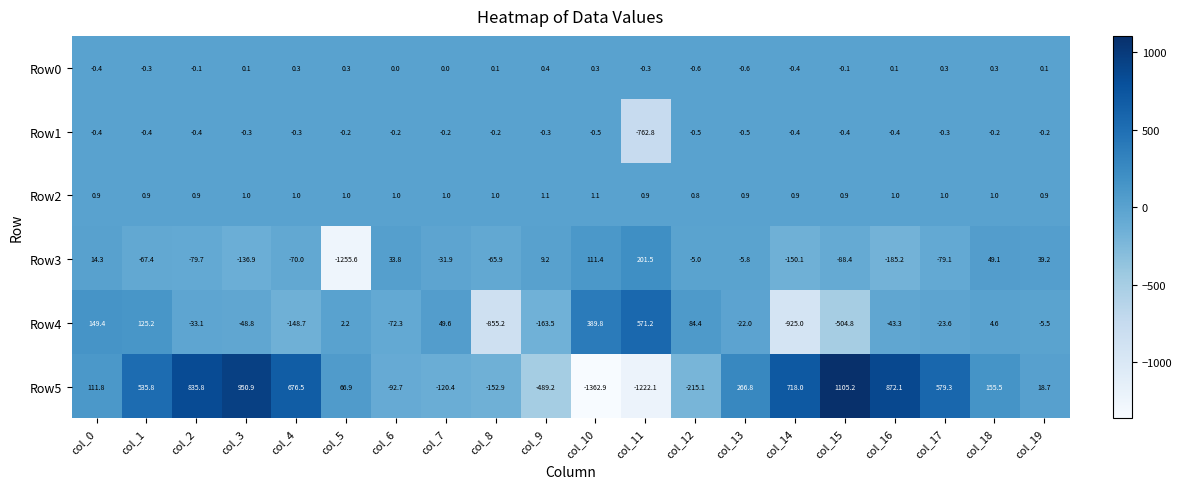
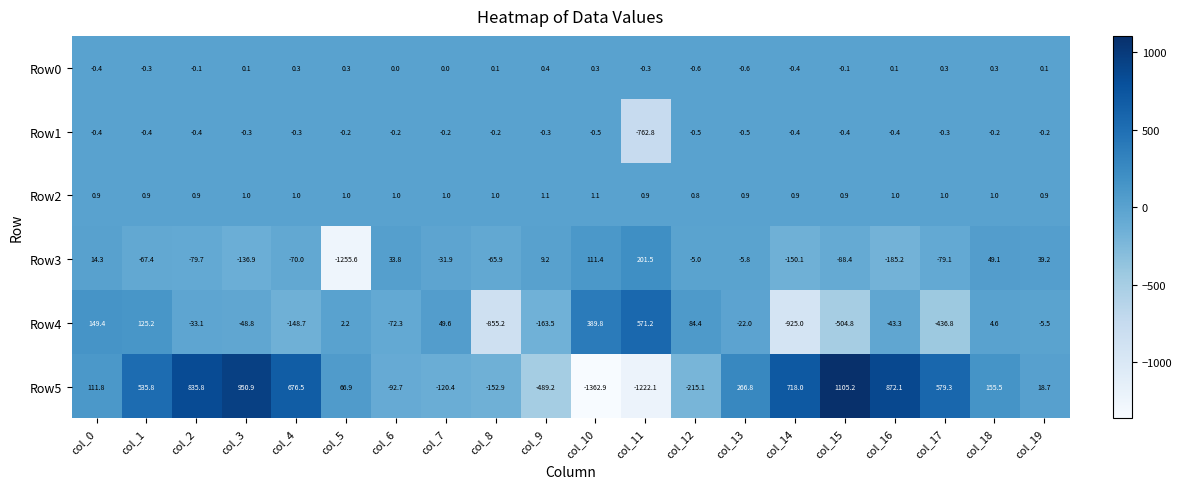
  {
    "Row0": {
      "col_0": -0.4,
      "col_1": -0.3,
      "col_2": -0.1,
      "col_3": 0.1,
      "col_4": 0.3,
      "col_5": 0.3,
      "col_6": 0.0,
      "col_7": 0.0,
      "col_8": 0.1,
      "col_9": 0.4,
      "col_10": 0.3,
      "col_11": -0.3,
      "col_12": -0.6,
      "col_13": -0.6,
      "col_14": -0.4,
      "col_15": -0.1,
      "col_16": 0.1,
      "col_17": 0.3,
      "col_18": 0.3,
      "col_19": 0.1
    },
    "Row1": {
      "col_0": -0.4,
      "col_1": -0.4,
      "col_2": -0.4,
      "col_3": -0.3,
      "col_4": -0.3,
      "col_5": -0.2,
      "col_6": -0.2,
      "col_7": -0.2,
      "col_8": -0.2,
      "col_9": -0.3,
      "col_10": -0.5,
      "col_11": -762.8,
      "col_12": -0.5,
      "col_13": -0.5,
      "col_14": -0.4,
      "col_15": -0.4,
      "col_16": -0.4,
      "col_17": -0.3,
      "col_18": -0.2,
      "col_19": -0.2
    },
    "Row2": {
      "col_0": 0.9,
      "col_1": 0.9,
      "col_2": 0.9,
      "col_3": 1.0,
      "col_4": 1.0,
      "col_5": 1.0,
      "col_6": 1.0,
      "col_7": 1.0,
      "col_8": 1.0,
      "col_9": 1.1,
      "col_10": 1.1,
      "col_11": 0.9,
      "col_12": 0.8,
      "col_13": 0.9,
      "col_14": 0.9,
      "col_15": 0.9,
      "col_16": 1.0,
      "col_17": 1.0,
      "col_18": 1.0,
      "col_19": 0.9
    },
    "Row3": {
      "col_0": 14.3,
      "col_1": -67.4,
      "col_2": -79.7,
      "col_3": -136.9,
      "col_4": -70.0,
      "col_5": -1255.6,
      "col_6": 33.8,
      "col_7": -31.9,
      "col_8": -65.9,
      "col_9": 9.2,
      "col_10": 111.4,
      "col_11": 201.5,
      "col_12": -5.0,
      "col_13": -5.8,
      "col_14": -150.1,
      "col_15": -88.4,
      "col_16": -185.2,
      "col_17": -79.1,
      "col_18": 49.1,
      "col_19": 39.2
    },
    "Row4": {
      "col_0": 149.4,
      "col_1": 125.2,
      "col_2": -33.1,
      "col_3": -48.8,
      "col_4": -148.7,
      "col_5": 2.2,
      "col_6": -72.3,
      "col_7": 49.6,
      "col_8": -855.2,
      "col_9": -163.5,
      "col_10": 389.8,
      "col_11": 571.2,
      "col_12": 84.4,
      "col_13": -22.0,
      "col_14": -925.0,
      "col_15": -504.8,
      "col_16": -43.3,
-     "col_17": -23.6,
+     "col_17": -436.8,
      "col_18": 4.6,
      "col_19": -5.5
    },
    "Row5": {
      "col_0": 111.8,
      "col_1": 535.8,
      "col_2": 835.8,
      "col_3": 950.9,
      "col_4": 676.5,
      "col_5": 66.9,
      "col_6": -92.7,
      "col_7": -120.4,
      "col_8": -152.9,
      "col_9": -489.2,
      "col_10": -1362.9,
      "col_11": -1222.1,
      "col_12": -215.1,
      "col_13": 266.8,
      "col_14": 718.0,
      "col_15": 1105.2,
      "col_16": 872.1,
      "col_17": 579.3,
      "col_18": 155.5,
      "col_19": 18.7
    }
  }
